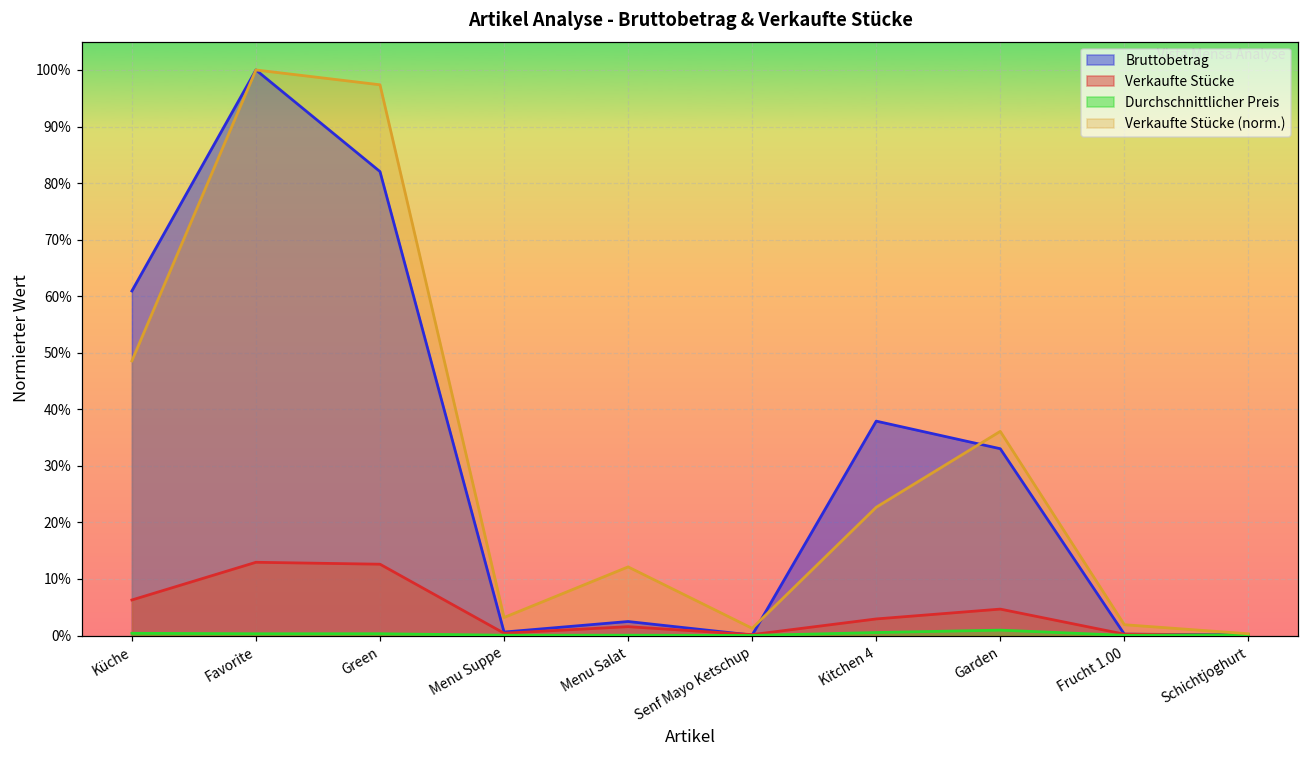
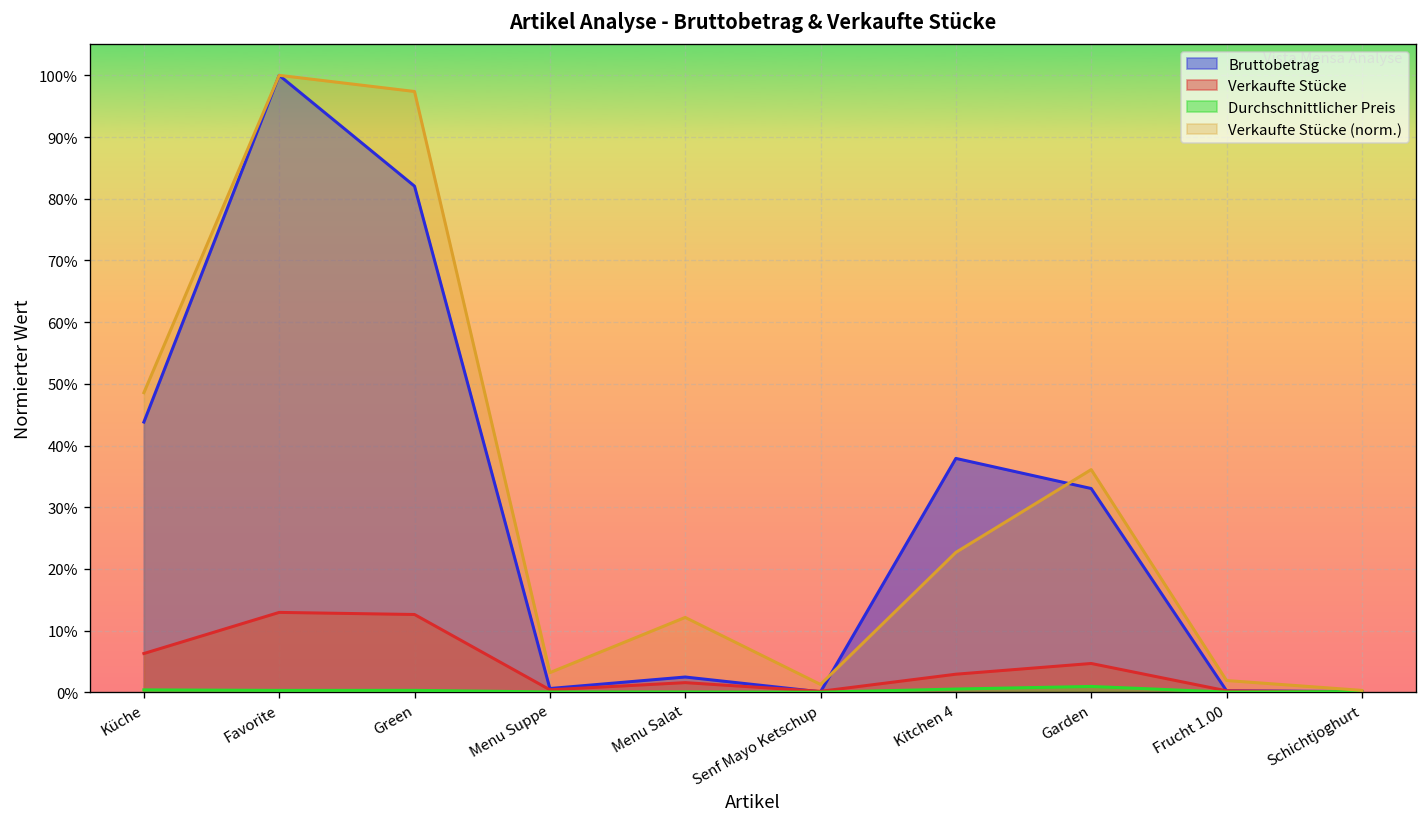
  {
    "Bruttobetrag": {
-     "Küche": "61%",
+     "Küche": "44%",
      "Green": "82%",
      "Menu Salat": "2%",
      "Kitchen 4": "38%",
      "Garden": "33%"
    },
    "Verkaufte Stücke": {
      "Küche": "6%",
      "Favorite": "13%",
      "Green": "13%",
      "Menu Salat": "2%",
      "Kitchen 4": "3%",
      "Garden": "5%"
    },
    "Durchschnittlicher Preis": {
      "Küche": "0%",
      "Favorite": "0%",
      "Green": "0%",
      "Menu Salat": "0%",
      "Kitchen 4": "1%",
      "Garden": "1%"
    },
    "Verkaufte Stücke (norm.)": {
      "Küche": "49%",
      "Green": "97%",
      "Menu Suppe": "3%",
      "Menu Salat": "12%",
      "Senf Mayo Ketschup": "1%",
      "Kitchen 4": "23%",
      "Garden": "36%",
      "Frucht 1.00": "2%"
    }
  }
